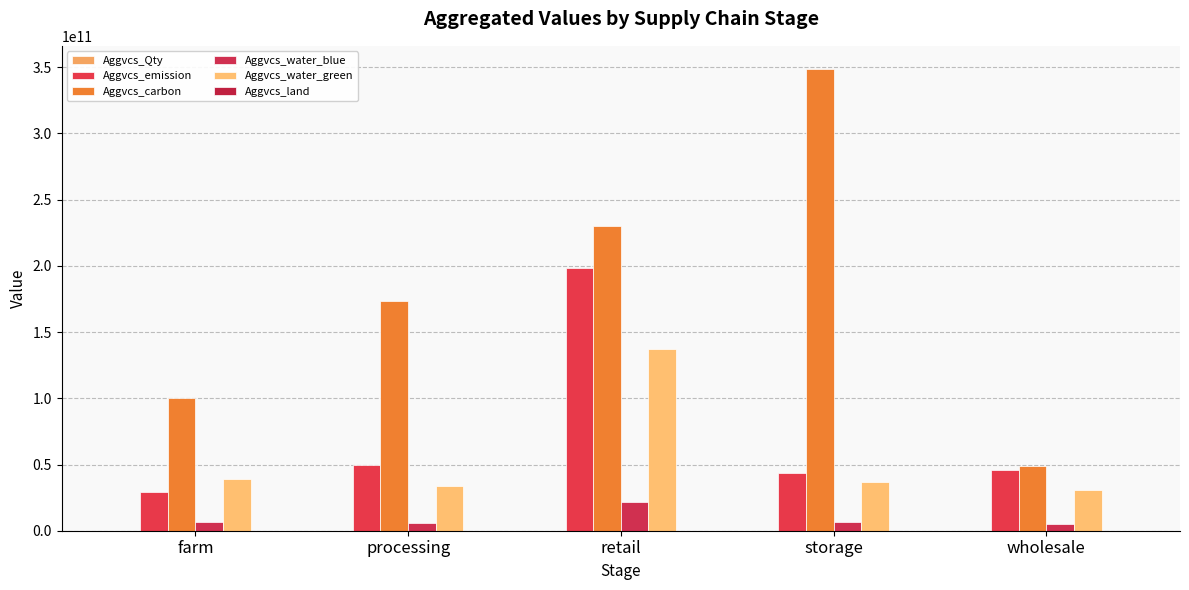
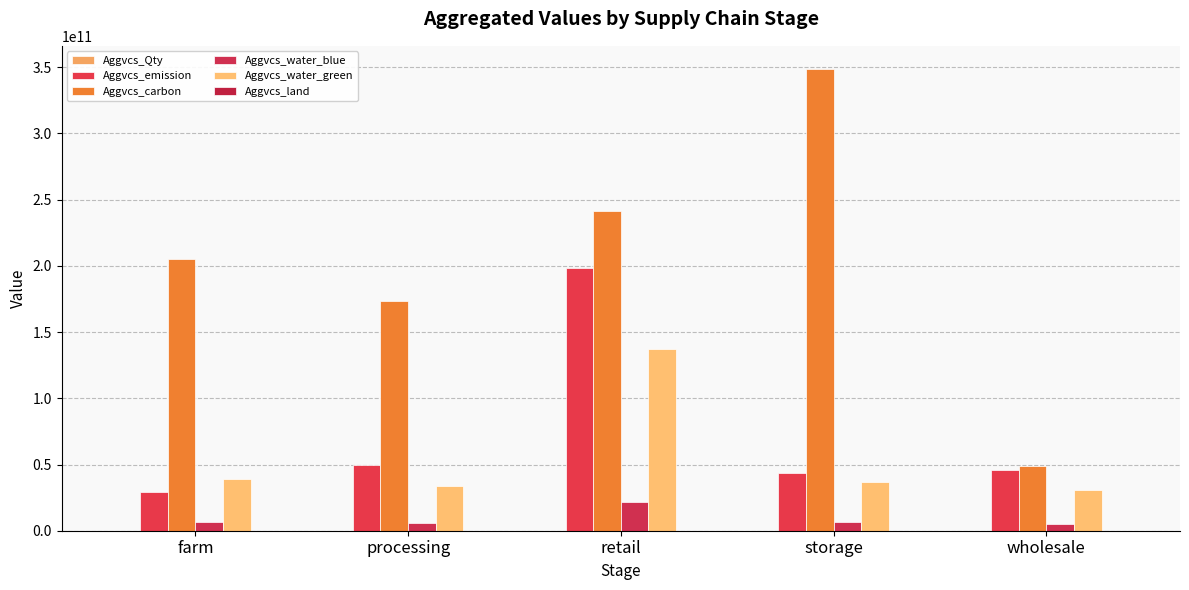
  {
    "Aggvcs_carbon": {
-     "farm": 100000000000,
+     "farm": 206000000000,
      "processing": 174000000000,
-     "retail": 230000000000,
+     "retail": 242000000000,
      "storage": 349000000000,
      "wholesale": 49000000000
    }
  }
